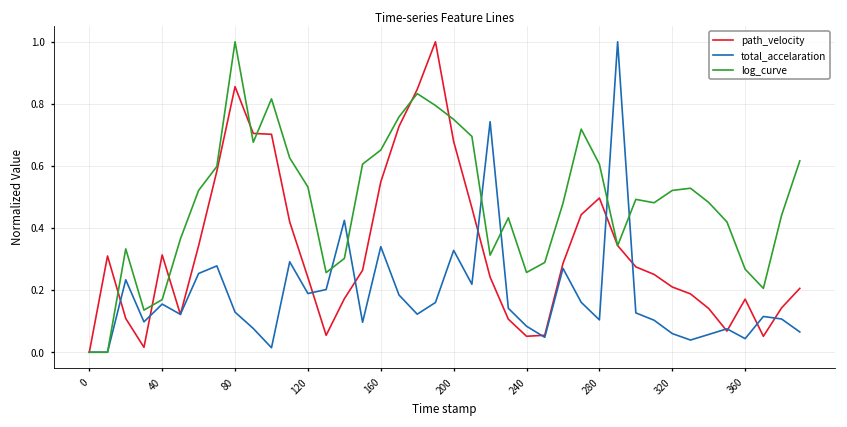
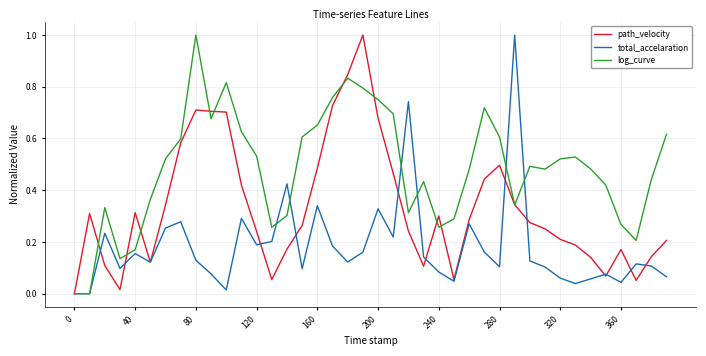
  {
    "path_velocity": {
      "40": 0.31,
-     "80": 0.86,
+     "80": 0.71,
      "120": 0.24,
-     "160": 0.55,
+     "160": 0.48,
      "200": 0.68,
-     "240": 0.05,
+     "240": 0.30,
      "280": 0.50,
      "320": 0.21,
      "360": 0.17
    },
    "total_accelaration": {
      "40": 0.16,
      "80": 0.13,
      "120": 0.19,
      "160": 0.34,
      "200": 0.33,
      "240": 0.08,
      "280": 0.10,
      "320": 0.06,
      "360": 0.04
    },
    "log_curve": {
      "40": 0.17,
      "80": 1.00,
      "120": 0.53,
      "160": 0.65,
      "200": 0.75,
      "240": 0.26,
      "280": 0.61,
      "320": 0.52,
      "360": 0.27
    }
  }
